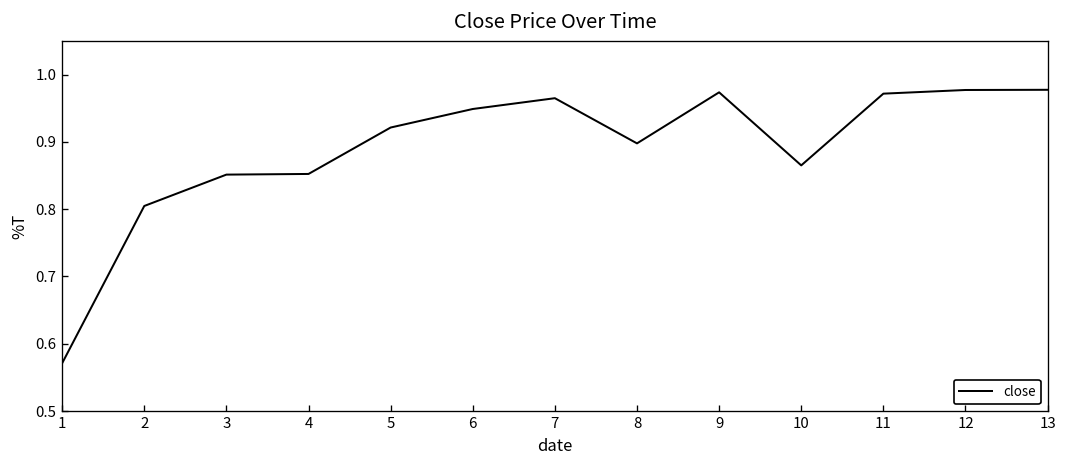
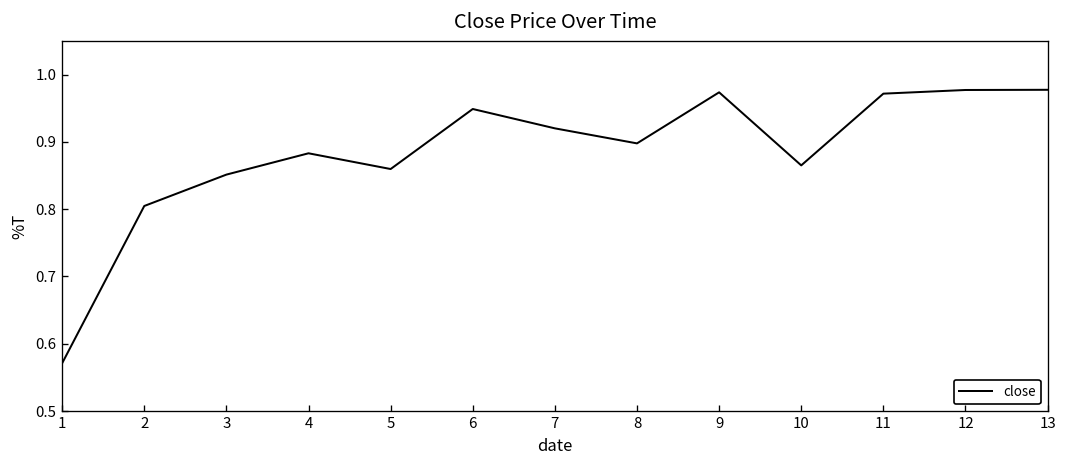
  {
    "1": 0.57,
    "2": 0.80,
    "3": 0.85,
-   "4": 0.85,
-   "5": 0.92,
+   "4": 0.88,
+   "5": 0.86,
    "6": 0.95,
-   "7": 0.96,
+   "7": 0.92,
    "8": 0.90,
    "9": 0.97,
    "10": 0.87,
    "11": 0.97,
    "12": 0.98,
    "13": 0.98
  }
